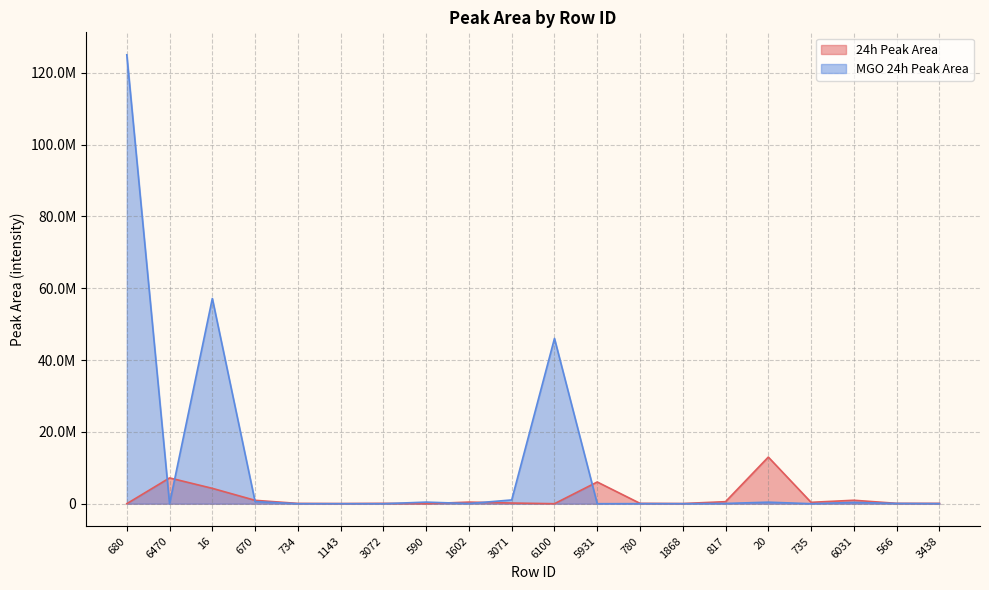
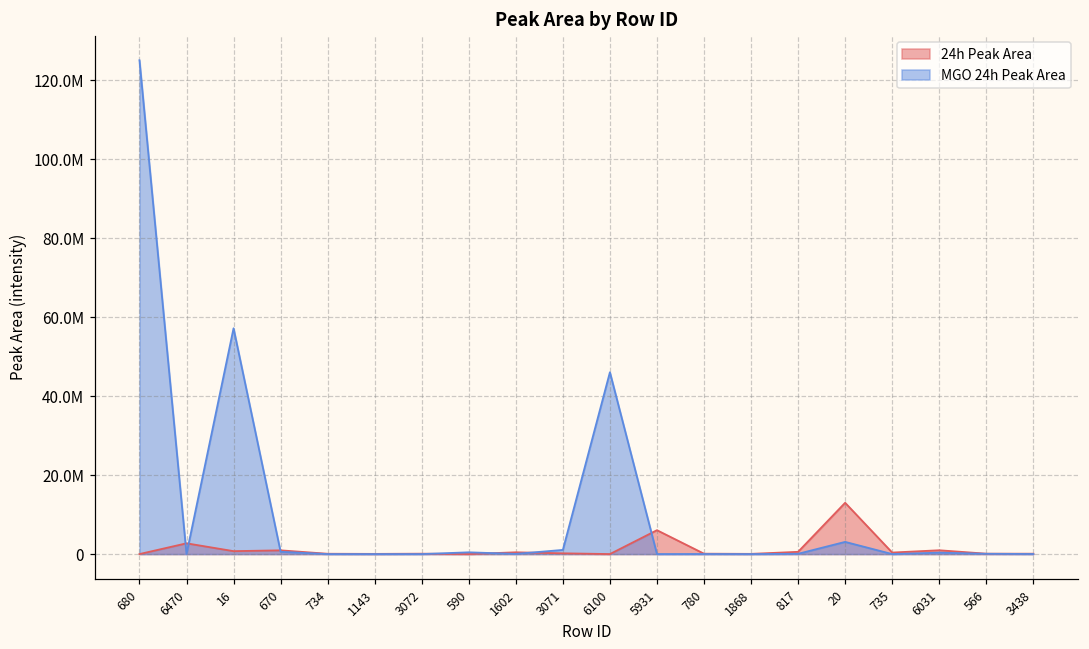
  {
    "24h Peak Area": {
      "680": 0,
-     "6470": 7000000,
-     "16": 4000000,
+     "6470": 3000000,
+     "16": 1000000,
      "3071": 0,
      "6100": 0,
      "5931": 6000000,
      "20": 13000000
    },
    "MGO 24h Peak Area": {
      "680": 125000000,
      "6470": 0,
      "16": 57000000,
      "3071": 1000000,
      "6100": 46000000,
      "5931": 0,
-     "20": 0
+     "20": 3000000
    }
  }
